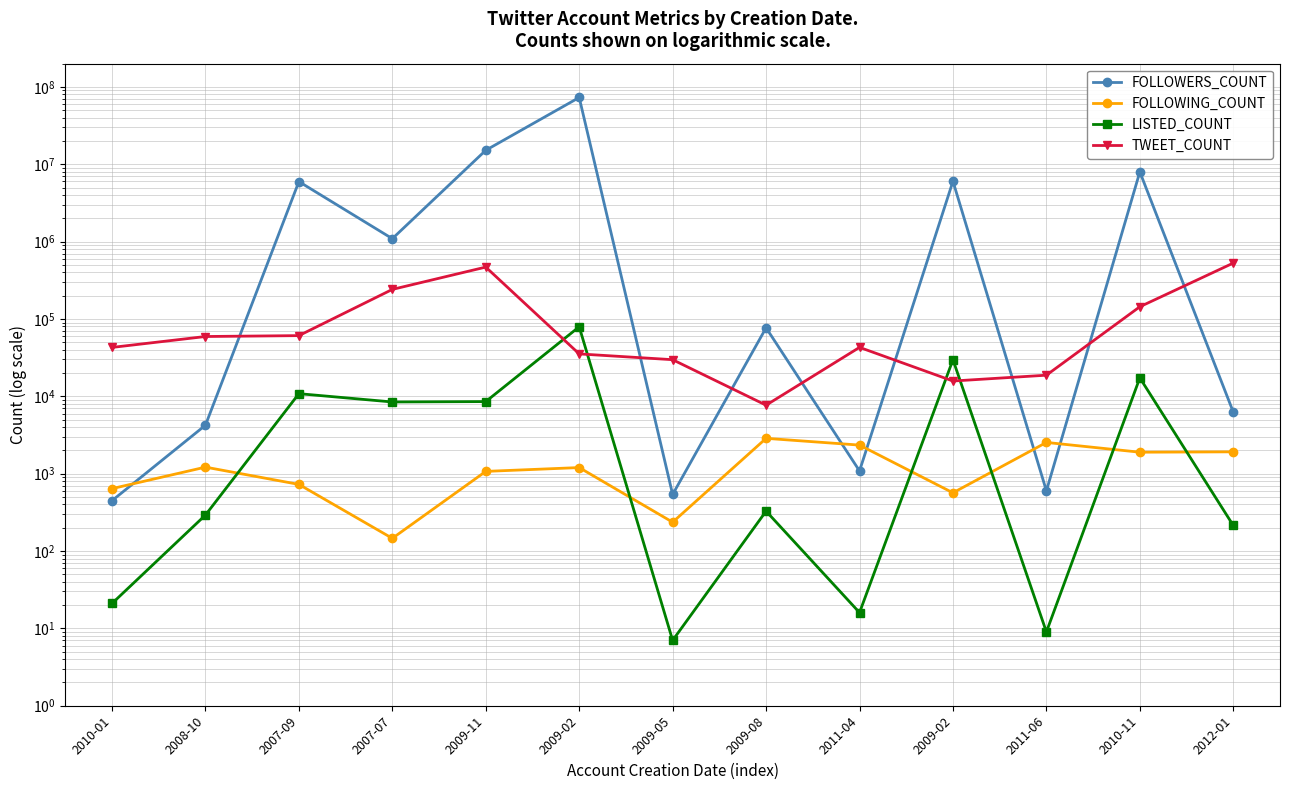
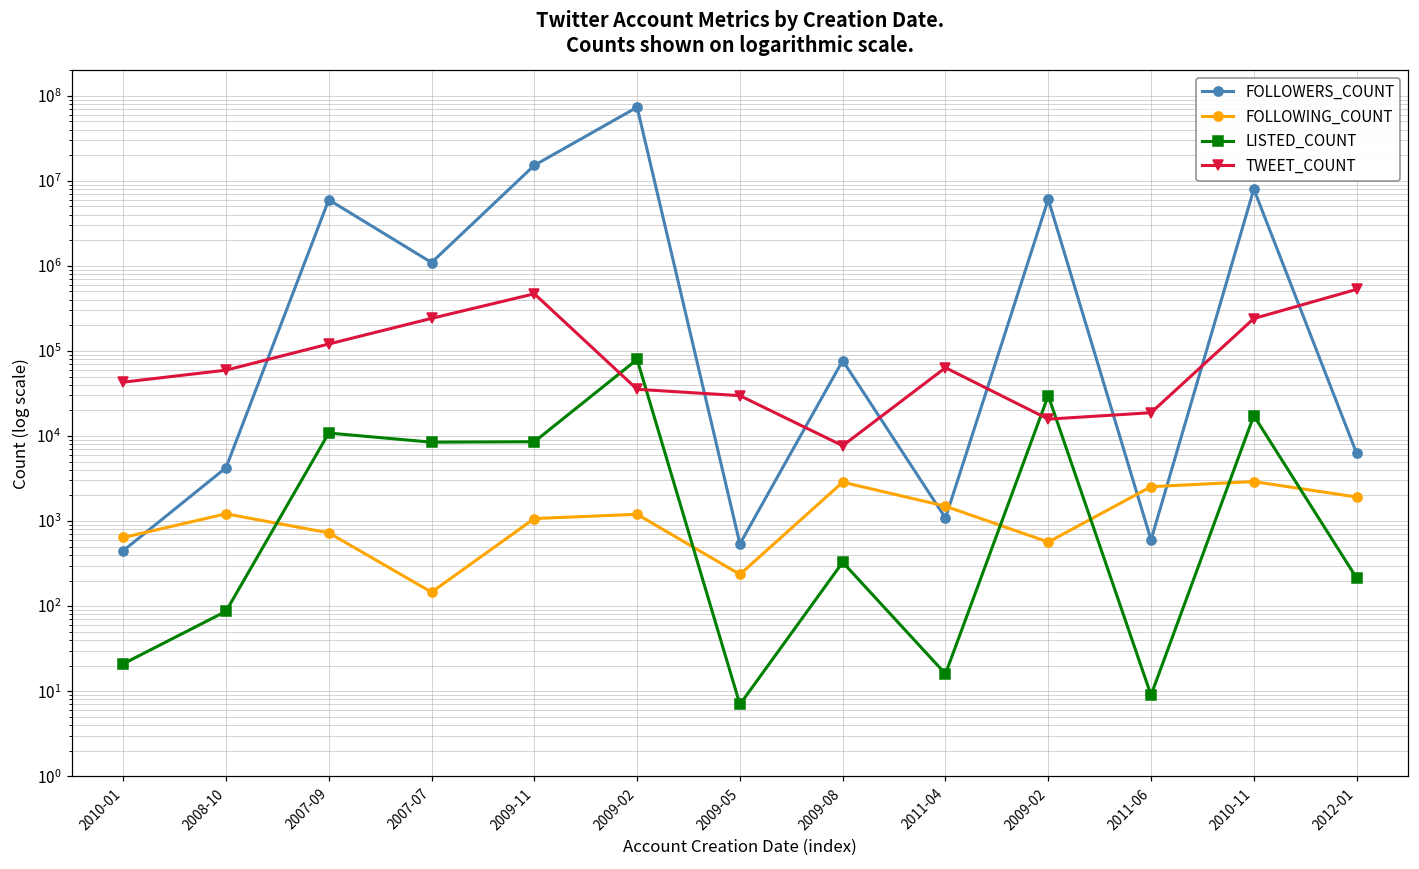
  {
    "FOLLOWERS_COUNT": {
      "2010-01": 400,
      "2008-10": 4000,
      "2007-09": 6000000,
      "2007-07": 1100000,
      "2009-11": 15000000,
      "2009-05": 500,
      "2009-08": 80000,
      "2011-04": 1100,
      "2011-06": 600,
      "2010-11": 8000000,
      "2012-01": 6000
    },
    "FOLLOWING_COUNT": {
      "2010-01": 600,
      "2008-10": 1200,
      "2007-09": 700,
      "2007-07": 150,
      "2009-11": 1100,
      "2009-05": 240,
      "2009-08": 2900,
-     "2011-04": 2300,
+     "2011-04": 1500,
      "2011-06": 2500,
-     "2010-11": 1900,
+     "2010-11": 2900,
      "2012-01": 1900
    },
    "LISTED_COUNT": {
      "2010-01": 21,
-     "2008-10": 290,
+     "2008-10": 90,
      "2007-09": 11000,
      "2007-07": 8000,
      "2009-11": 9000,
      "2009-05": 7,
      "2009-08": 330,
      "2011-04": 16,
      "2011-06": 9,
      "2010-11": 17000,
      "2012-01": 210
    },
    "TWEET_COUNT": {
      "2010-01": 40000,
      "2008-10": 60000,
-     "2007-09": 60000,
+     "2007-09": 120000,
      "2007-07": 240000,
      "2009-11": 500000,
      "2009-05": 30000,
      "2009-08": 8000,
-     "2011-04": 40000,
+     "2011-04": 60000,
      "2011-06": 19000,
-     "2010-11": 140000,
+     "2010-11": 240000,
      "2012-01": 500000
    }
  }
